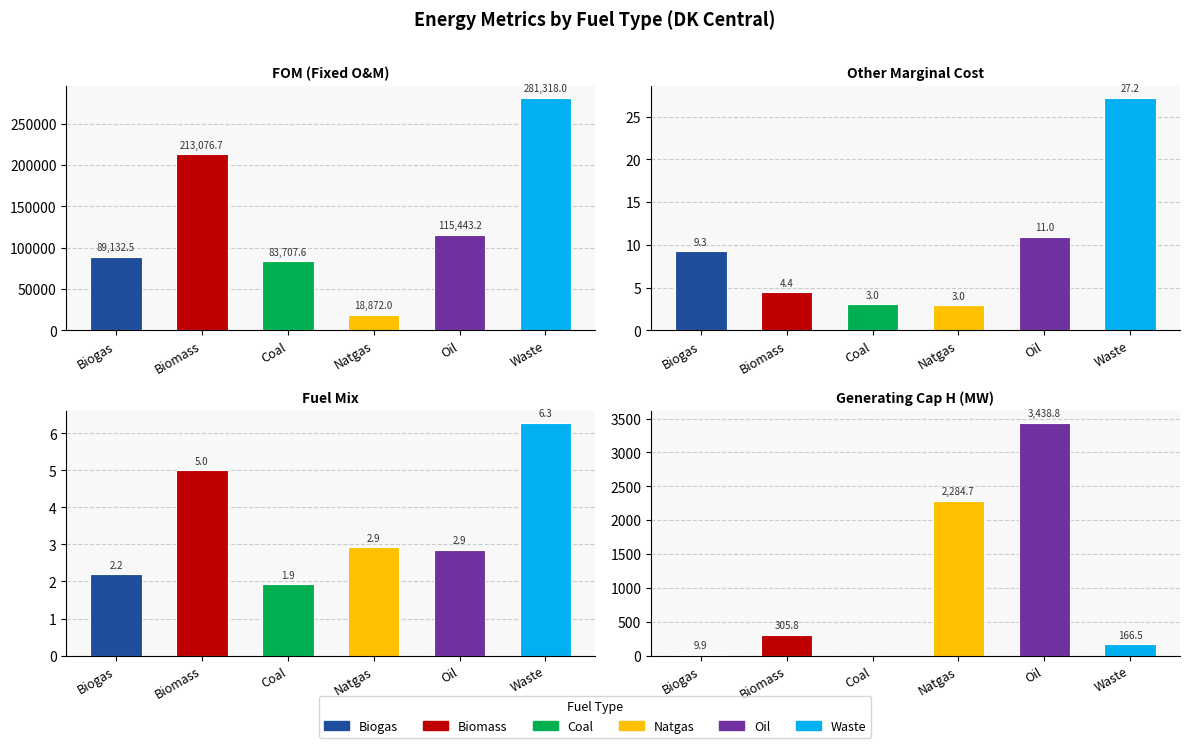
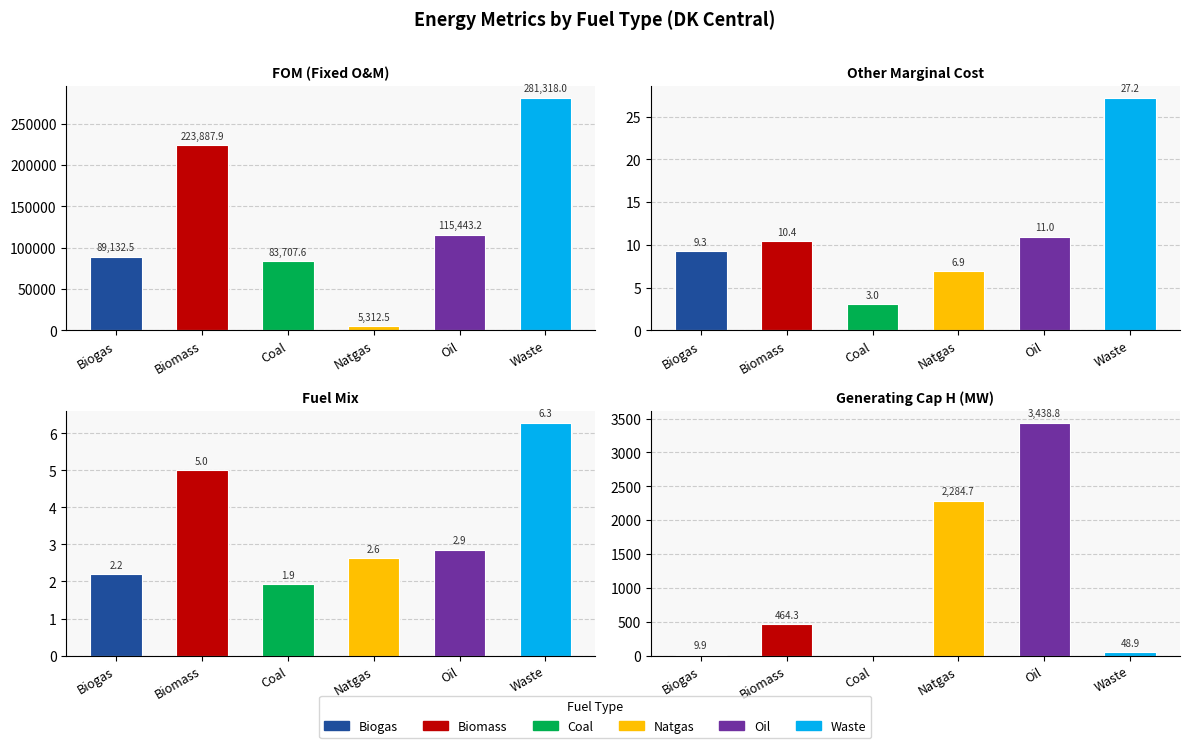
  {
    "FOM (Fixed O&M)": {
      "Biogas": "89,132.5",
-     "Biomass": "213,076.7",
+     "Biomass": "223,887.9",
      "Coal": "83,707.6",
-     "Natgas": "18,872.0",
+     "Natgas": "5,312.5",
      "Oil": "115,443.2",
      "Waste": "281,318.0"
    },
    "Other Marginal Cost": {
      "Biogas": "9.3",
-     "Biomass": "4.4",
+     "Biomass": "10.4",
      "Coal": "3.0",
-     "Natgas": "3.0",
+     "Natgas": "6.9",
      "Oil": "11.0",
      "Waste": "27.2"
    },
    "Fuel Mix": {
      "Biogas": "2.2",
      "Biomass": "5.0",
      "Coal": "1.9",
-     "Natgas": "2.9",
+     "Natgas": "2.6",
      "Oil": "2.9",
      "Waste": "6.3"
    },
    "Generating Cap H (MW)": {
      "Biogas": "9.9",
-     "Biomass": "305.8",
+     "Biomass": "464.3",
      "Natgas": "2,284.7",
      "Oil": "3,438.8",
-     "Waste": "166.5"
+     "Waste": "48.9"
    }
  }
